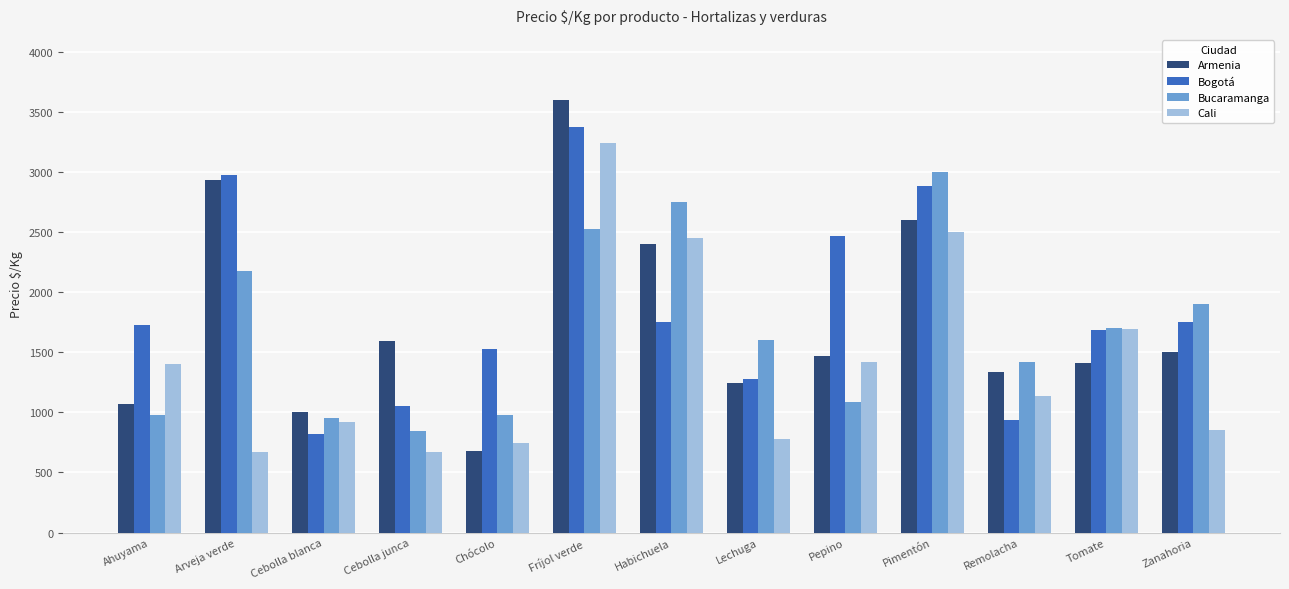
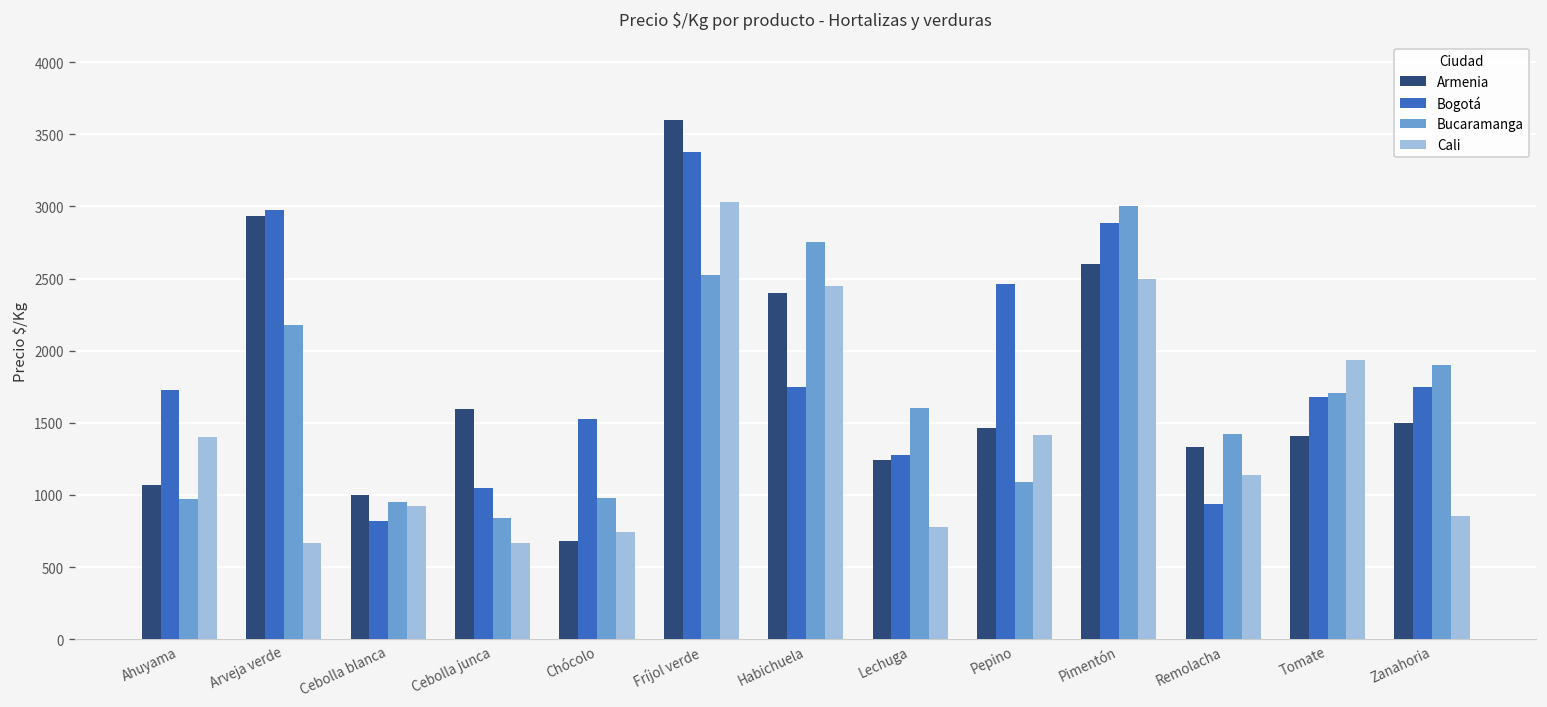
  {
    "Armenia": {
      "Ahuyama": 1070,
      "Arveja verde": 2930,
      "Cebolla blanca": 1000,
      "Cebolla junca": 1600,
      "Chócolo": 680,
      "Fríjol verde": 3600,
      "Habichuela": 2400,
      "Lechuga": 1240,
      "Pepino": 1470,
      "Pimentón": 2600,
      "Remolacha": 1330,
      "Tomate": 1410,
      "Zanahoria": 1500
    },
    "Bogotá": {
      "Ahuyama": 1730,
      "Arveja verde": 2980,
      "Cebolla blanca": 820,
      "Cebolla junca": 1050,
      "Chócolo": 1530,
      "Fríjol verde": 3380,
      "Habichuela": 1750,
      "Lechuga": 1280,
      "Pepino": 2460,
      "Pimentón": 2880,
      "Remolacha": 940,
      "Tomate": 1680,
      "Zanahoria": 1750
    },
    "Bucaramanga": {
      "Ahuyama": 980,
      "Arveja verde": 2180,
      "Cebolla blanca": 950,
      "Cebolla junca": 840,
      "Chócolo": 980,
      "Fríjol verde": 2530,
      "Habichuela": 2750,
      "Lechuga": 1600,
      "Pepino": 1090,
      "Pimentón": 3000,
      "Remolacha": 1420,
      "Tomate": 1710,
      "Zanahoria": 1900
    },
    "Cali": {
      "Ahuyama": 1400,
      "Arveja verde": 670,
      "Cebolla blanca": 920,
      "Cebolla junca": 670,
      "Chócolo": 740,
-     "Fríjol verde": 3240,
+     "Fríjol verde": 3030,
      "Habichuela": 2450,
      "Lechuga": 780,
      "Pepino": 1420,
      "Pimentón": 2500,
      "Remolacha": 1140,
-     "Tomate": 1690,
+     "Tomate": 1930,
      "Zanahoria": 850
    }
  }
